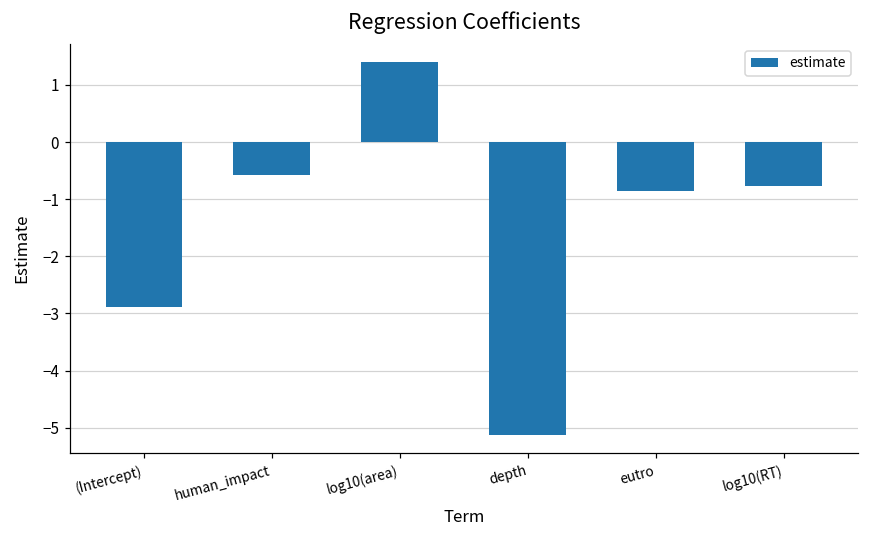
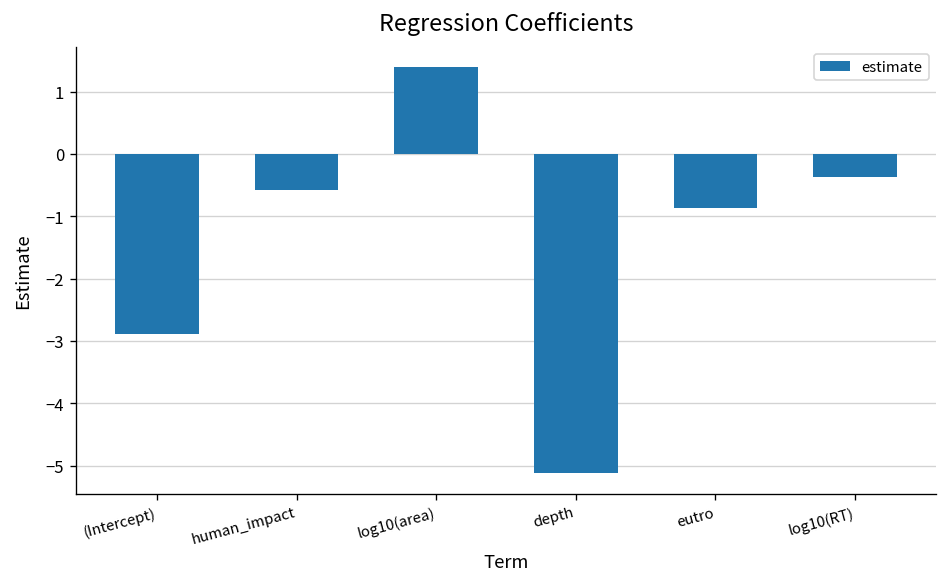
  {
    "(Intercept)": -2.9,
    "human_impact": -0.6,
    "log10(area)": 1.4,
    "depth": -5.1,
    "eutro": -0.9,
-   "log10(RT)": -0.8
+   "log10(RT)": -0.4
  }
